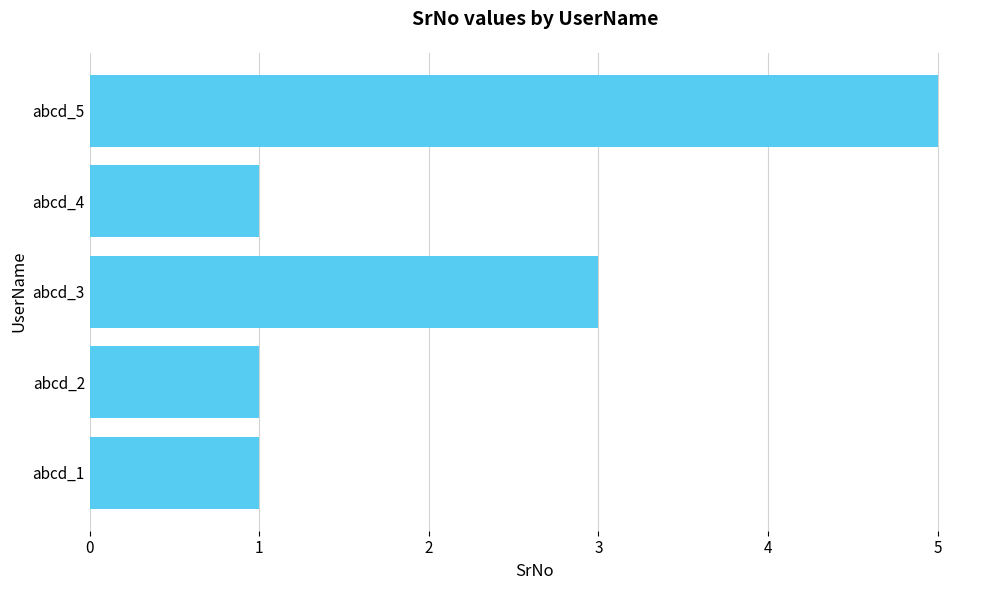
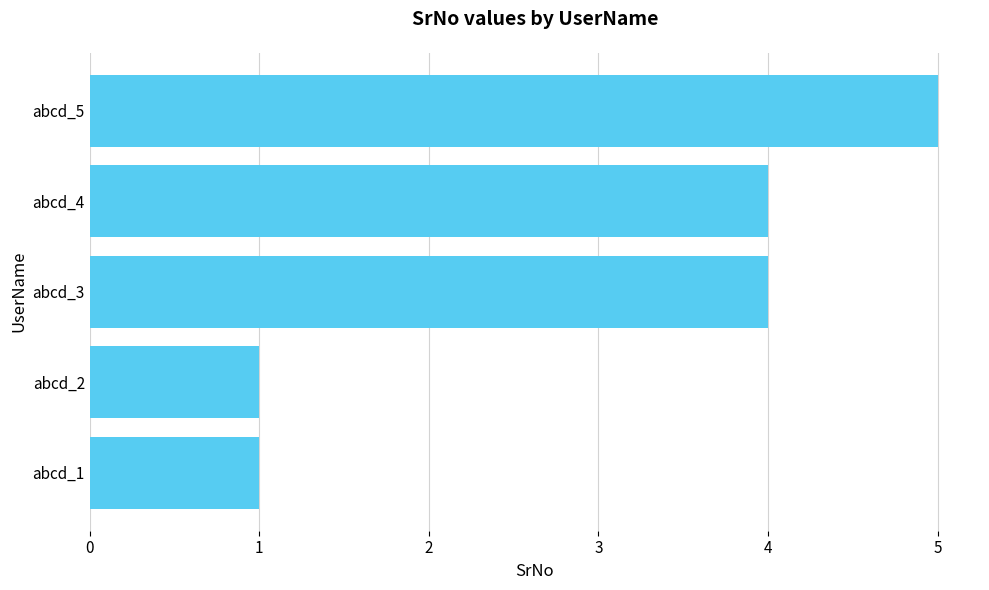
  {
    "abcd_5": 5,
-   "abcd_4": 1,
-   "abcd_3": 3,
+   "abcd_4": 4,
+   "abcd_3": 4,
    "abcd_2": 1,
    "abcd_1": 1
  }
